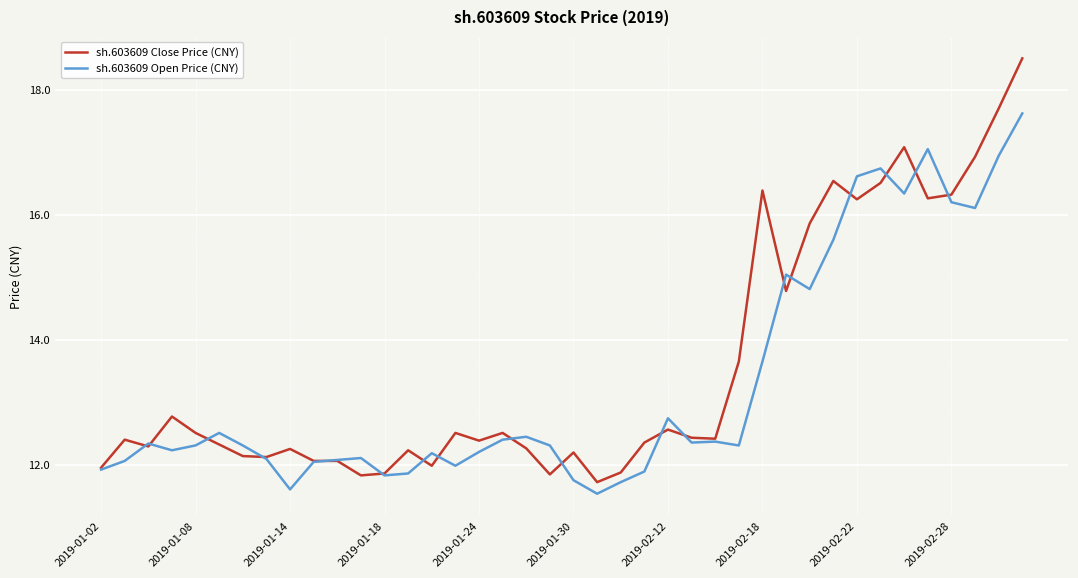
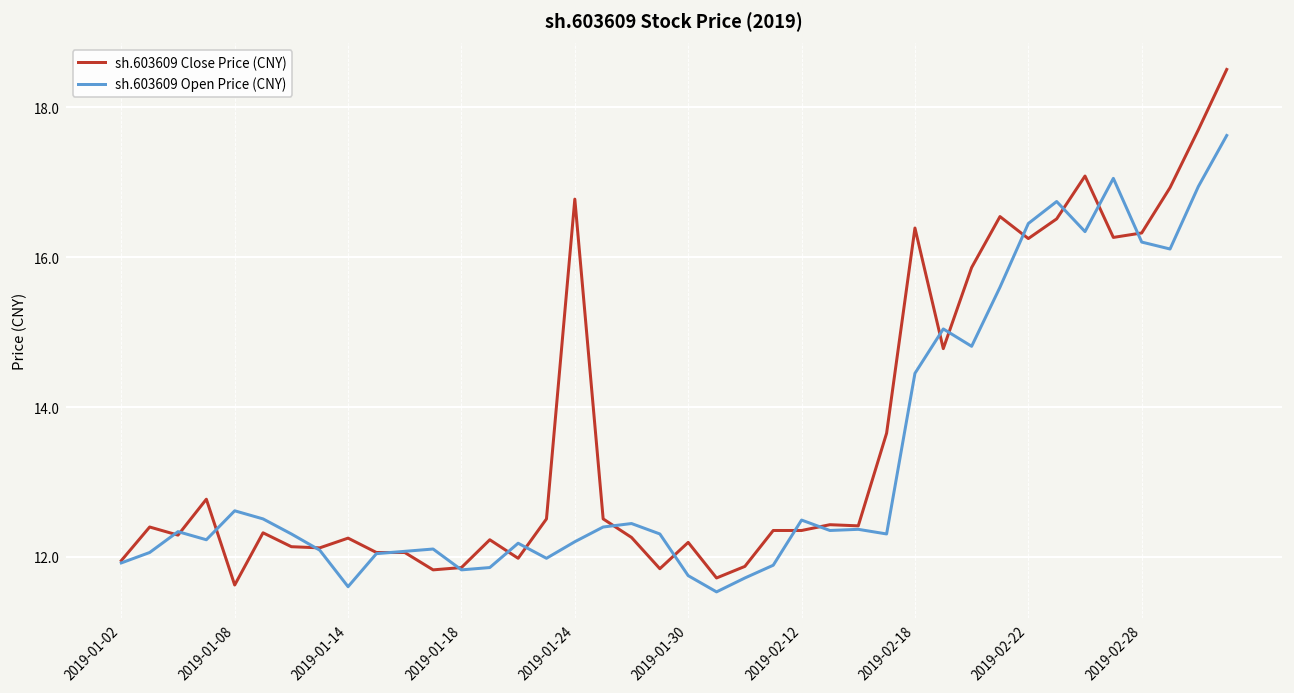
  {
    "sh.603609 Close Price (CNY)": {
-     "2019-01-08": 12.5,
+     "2019-01-08": 11.6,
      "2019-01-14": 12.3,
-     "2019-01-24": 12.4,
+     "2019-01-24": 16.8,
      "2019-01-30": 12.2,
-     "2019-02-12": 12.6,
+     "2019-02-12": 12.4,
      "2019-02-18": 16.4,
      "2019-02-22": 16.2,
      "2019-02-28": 16.3
    },
    "sh.603609 Open Price (CNY)": {
-     "2019-01-08": 12.3,
+     "2019-01-08": 12.6,
      "2019-01-14": 11.6,
      "2019-01-24": 12.2,
      "2019-01-30": 11.7,
-     "2019-02-12": 12.7,
-     "2019-02-18": 13.7,
-     "2019-02-22": 16.6,
+     "2019-02-12": 12.5,
+     "2019-02-18": 14.4,
+     "2019-02-22": 16.4,
      "2019-02-28": 16.2
    }
  }
